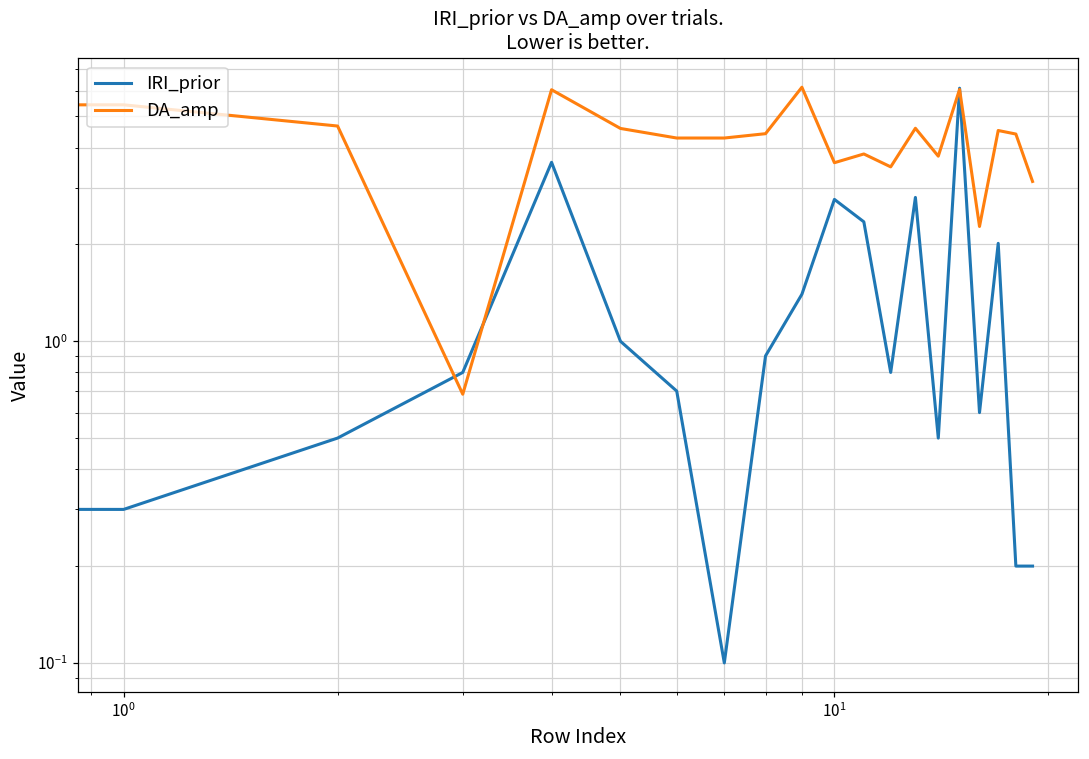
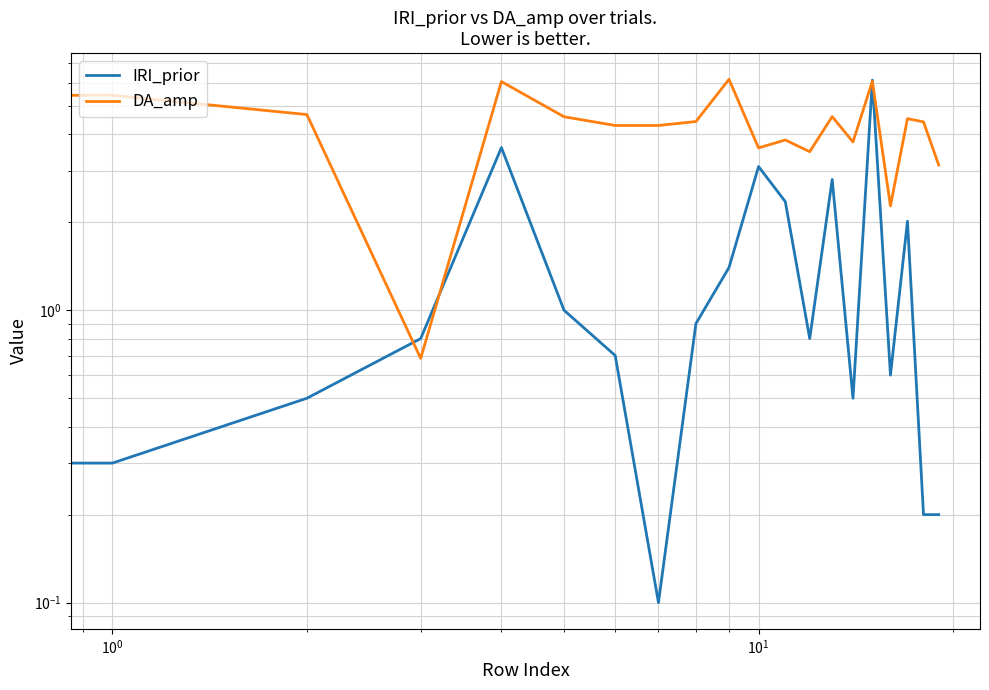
  {
    "IRI_prior": {
      "10^0": 0.3,
-     "10^1": 2.8
+     "10^1": 3.1
    },
    "DA_amp": {
      "10^1": 3.6
    }
  }
